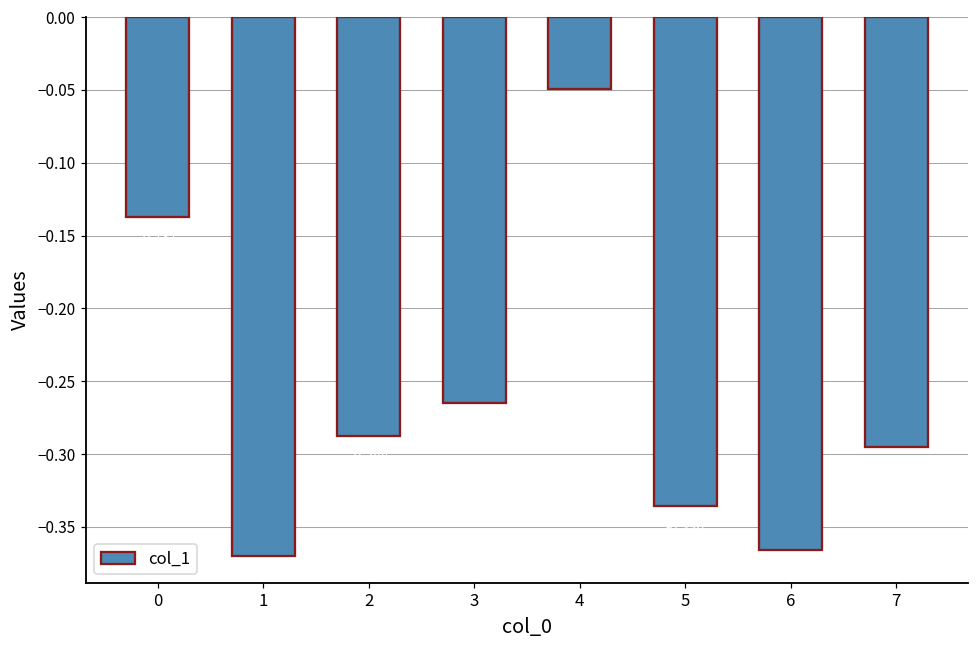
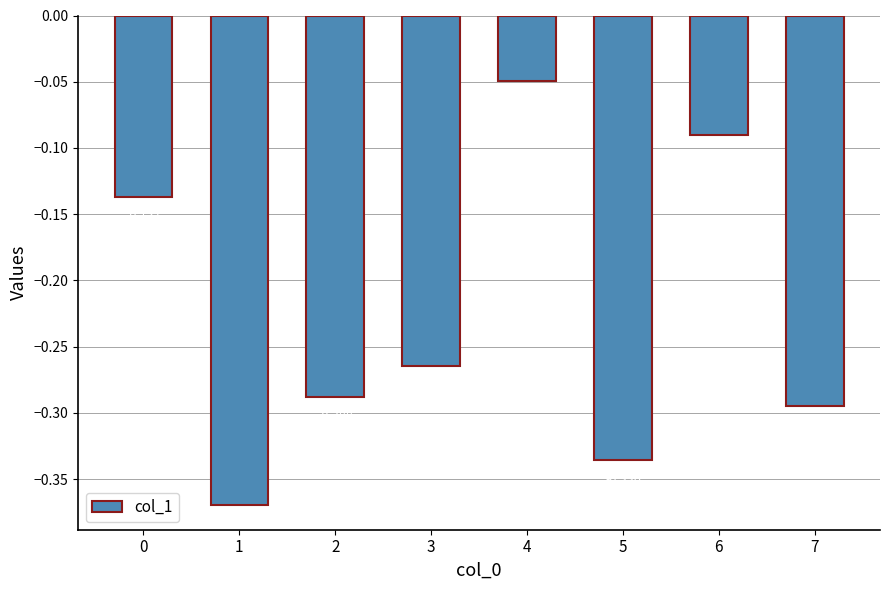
  {
    "0": -0.137,
    "1": -0.370,
    "2": -0.288,
    "3": -0.265,
    "4": -0.049,
    "5": -0.336,
-   "6": -0.366,
+   "6": -0.090,
    "7": -0.295
  }
